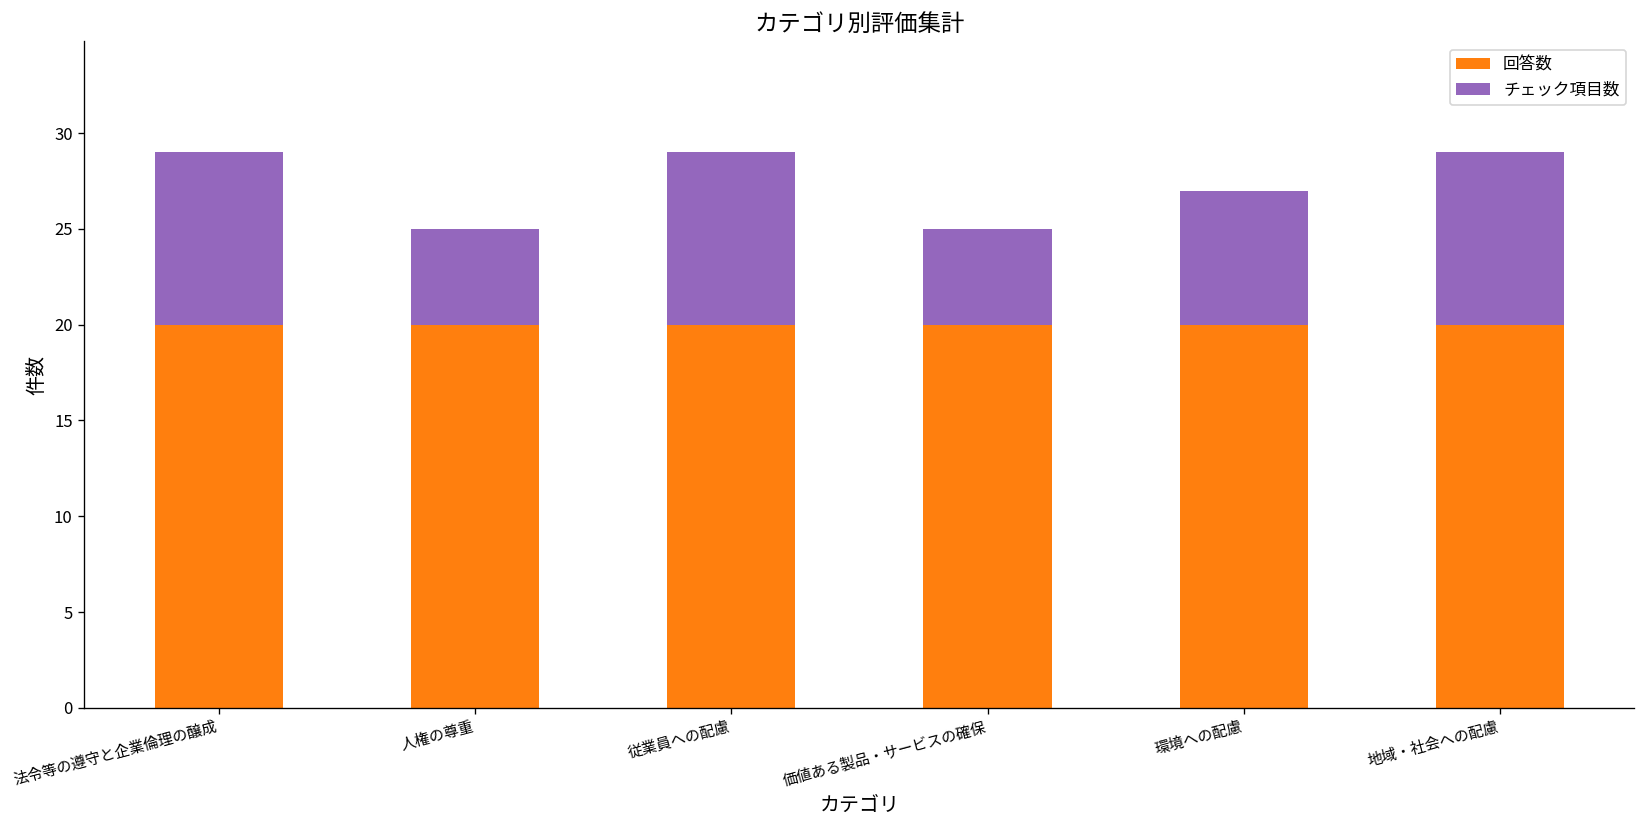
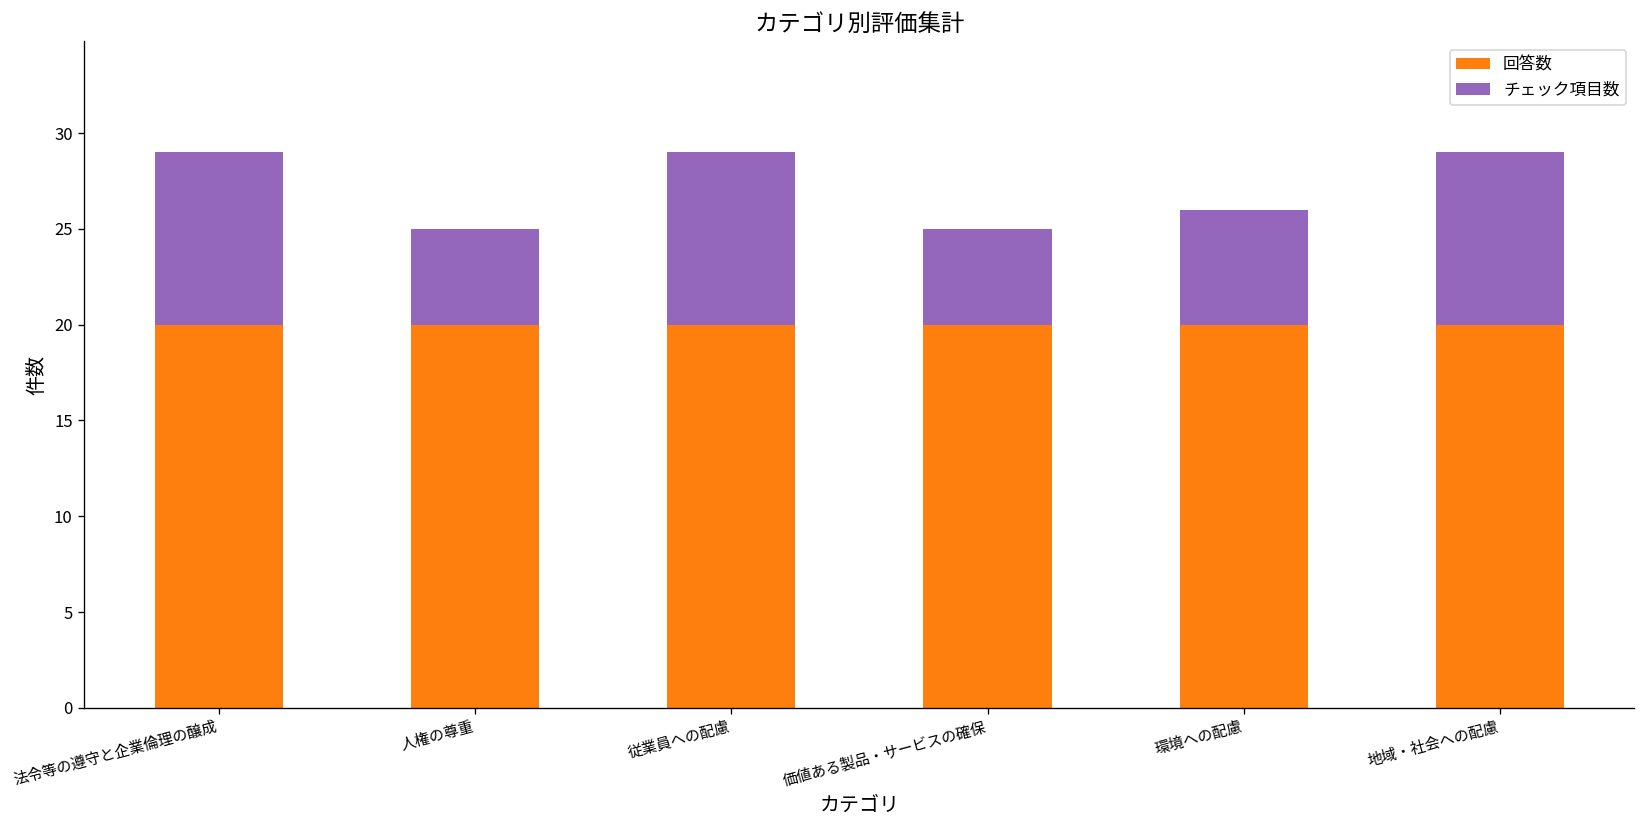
  {
    "回答数": {
      "法令等の遵守と企業倫理の醸成": 20,
      "人権の尊重": 20,
      "従業員への配慮": 20,
      "価値ある製品・サービスの確保": 20,
      "環境への配慮": 20,
      "地域・社会への配慮": 20
    },
    "チェック項目数": {
      "法令等の遵守と企業倫理の醸成": 9,
      "人権の尊重": 5,
      "従業員への配慮": 9,
      "価値ある製品・サービスの確保": 5,
-     "環境への配慮": 7,
+     "環境への配慮": 6,
      "地域・社会への配慮": 9
    }
  }
